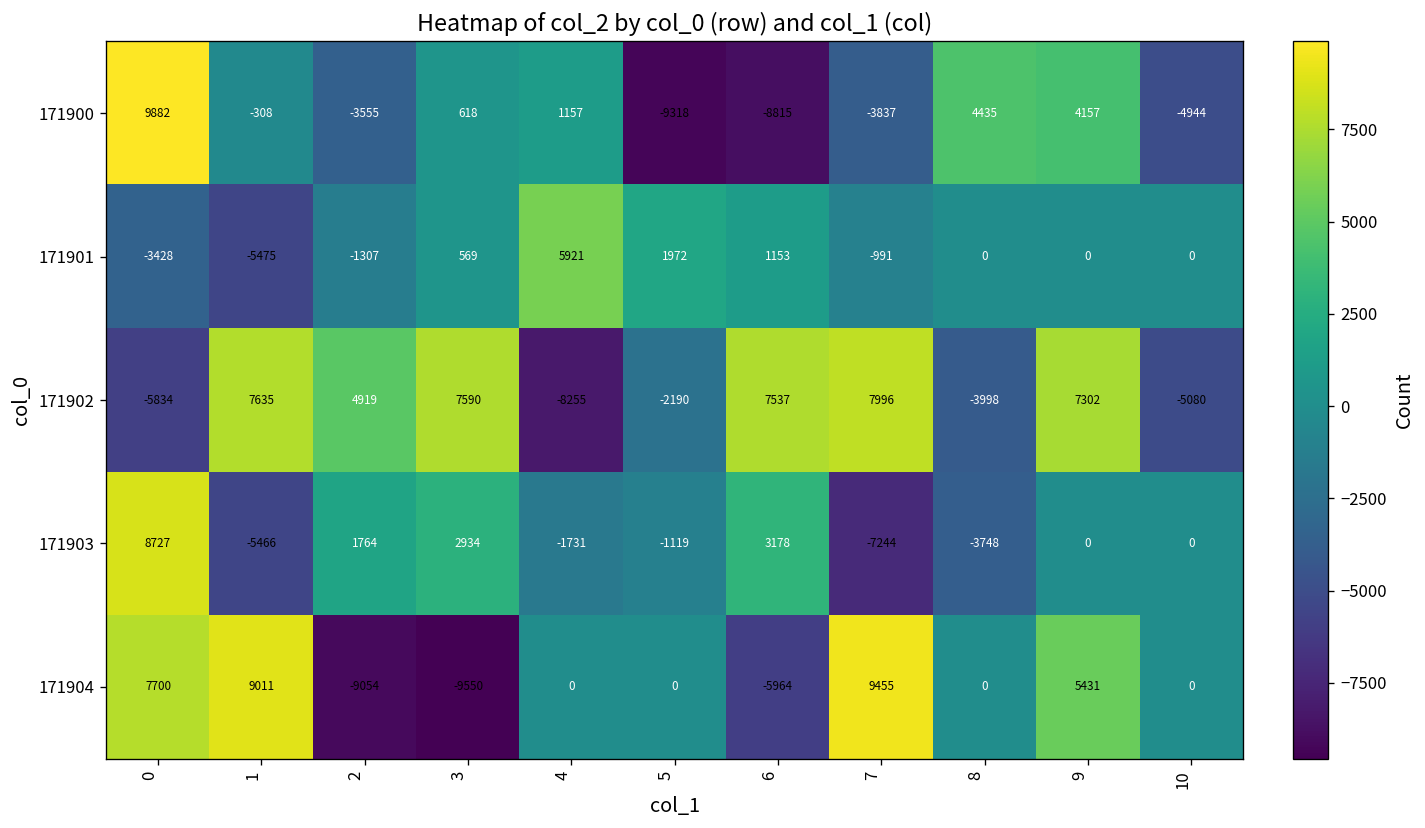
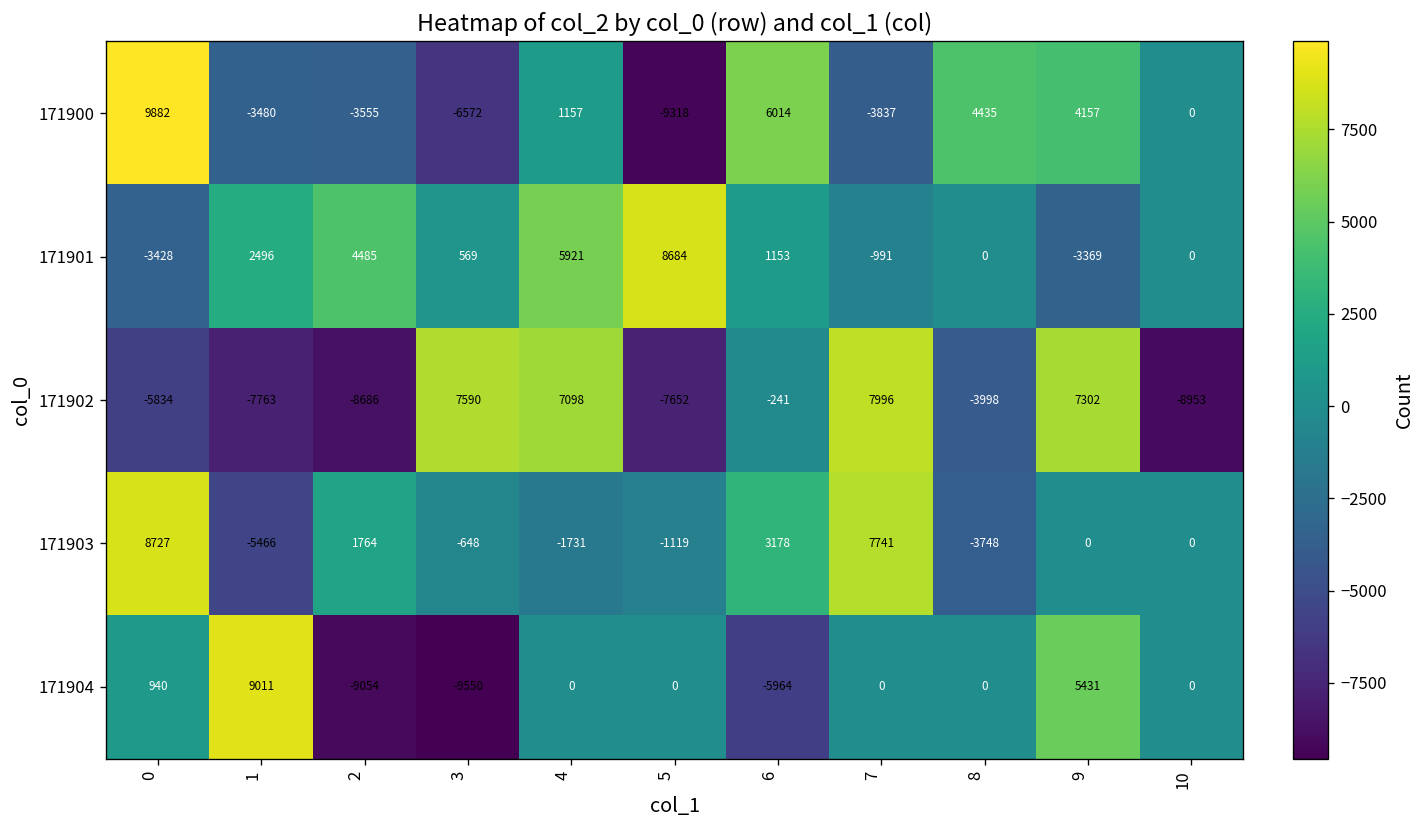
  {
    "171900": {
      "0": 9882,
-     "1": -308,
+     "1": -3480,
      "2": -3555,
-     "3": 618,
+     "3": -6572,
      "4": 1157,
      "5": -9318,
-     "6": -8815,
+     "6": 6014,
      "7": -3837,
      "8": 4435,
      "9": 4157,
-     "10": -4944
+     "10": 0
    },
    "171901": {
      "0": -3428,
-     "1": -5475,
-     "2": -1307,
+     "1": 2496,
+     "2": 4485,
      "3": 569,
      "4": 5921,
-     "5": 1972,
+     "5": 8684,
      "6": 1153,
      "7": -991,
      "8": 0,
-     "9": 0,
+     "9": -3369,
      "10": 0
    },
    "171902": {
      "0": -5834,
-     "1": 7635,
-     "2": 4919,
+     "1": -7763,
+     "2": -8686,
      "3": 7590,
-     "4": -8255,
-     "5": -2190,
-     "6": 7537,
+     "4": 7098,
+     "5": -7652,
+     "6": -241,
      "7": 7996,
      "8": -3998,
      "9": 7302,
-     "10": -5080
+     "10": -8953
    },
    "171903": {
      "0": 8727,
      "1": -5466,
      "2": 1764,
-     "3": 2934,
+     "3": -648,
      "4": -1731,
      "5": -1119,
      "6": 3178,
-     "7": -7244,
+     "7": 7741,
      "8": -3748,
      "9": 0,
      "10": 0
    },
    "171904": {
-     "0": 7700,
+     "0": 940,
      "1": 9011,
      "2": -9054,
      "3": -9550,
      "4": 0,
      "5": 0,
      "6": -5964,
-     "7": 9455,
+     "7": 0,
      "8": 0,
      "9": 5431,
      "10": 0
    }
  }
